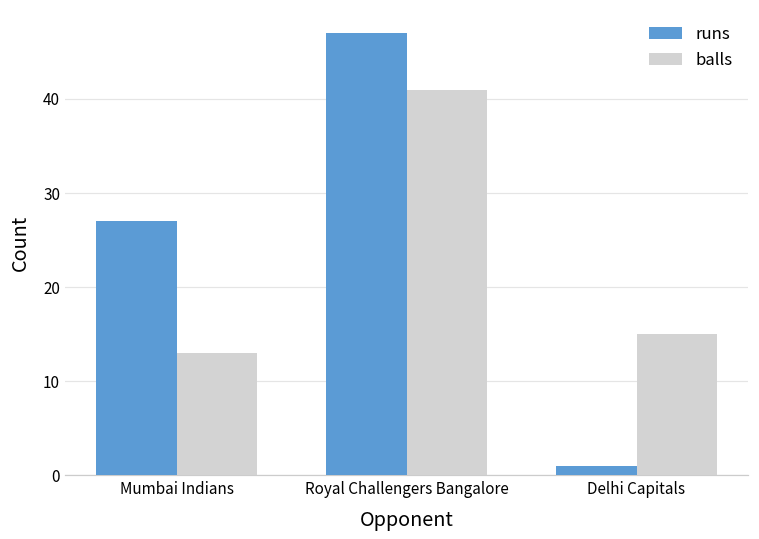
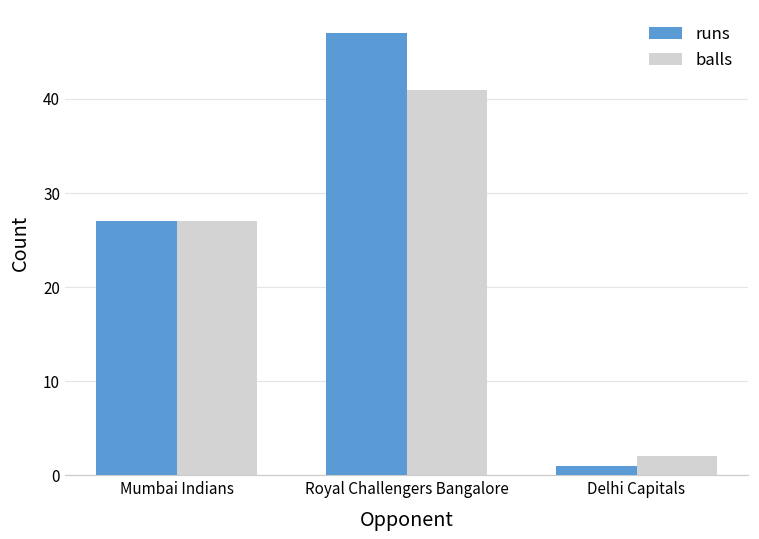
  {
    "runs": {
      "Mumbai Indians": 27,
      "Royal Challengers Bangalore": 47,
      "Delhi Capitals": 1
    },
    "balls": {
-     "Mumbai Indians": 13,
+     "Mumbai Indians": 27,
      "Royal Challengers Bangalore": 41,
-     "Delhi Capitals": 15
+     "Delhi Capitals": 2
    }
  }
